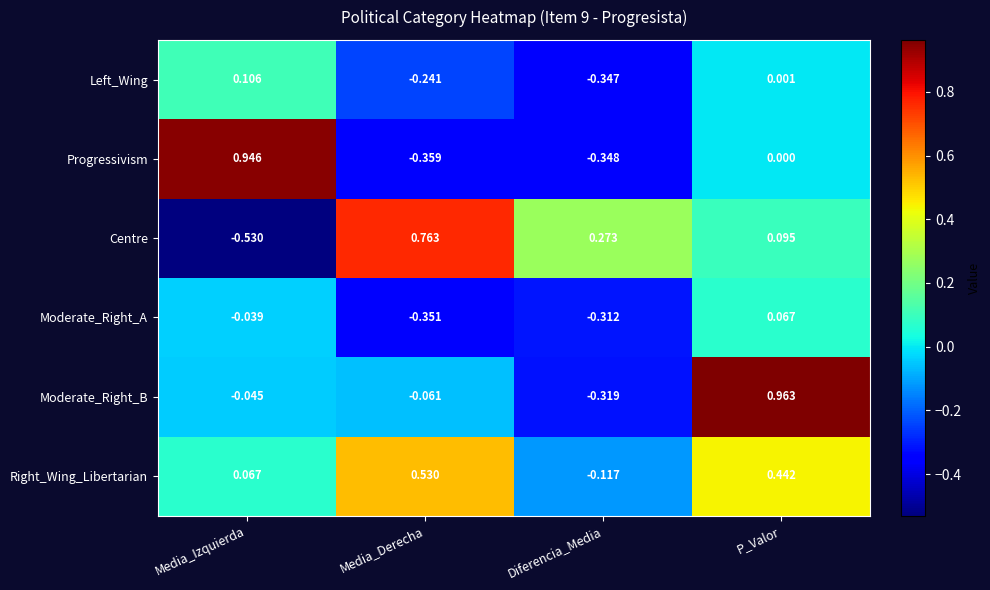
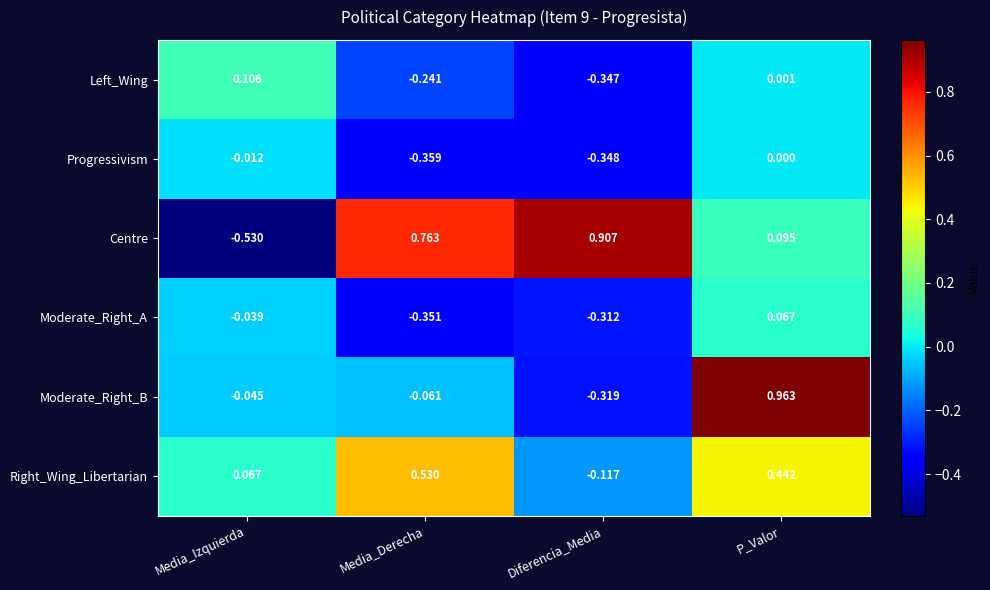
  {
    "Left_Wing": {
      "Media_Izquierda": 0.106,
      "Media_Derecha": -0.241,
      "Diferencia_Media": -0.347,
      "P_Valor": 0.001
    },
    "Progressivism": {
-     "Media_Izquierda": 0.946,
+     "Media_Izquierda": -0.012,
      "Media_Derecha": -0.359,
      "Diferencia_Media": -0.348,
      "P_Valor": 0.000
    },
    "Centre": {
      "Media_Izquierda": -0.530,
      "Media_Derecha": 0.763,
-     "Diferencia_Media": 0.273,
+     "Diferencia_Media": 0.907,
      "P_Valor": 0.095
    },
    "Moderate_Right_A": {
      "Media_Izquierda": -0.039,
      "Media_Derecha": -0.351,
      "Diferencia_Media": -0.312,
      "P_Valor": 0.067
    },
    "Moderate_Right_B": {
      "Media_Izquierda": -0.045,
      "Media_Derecha": -0.061,
      "Diferencia_Media": -0.319,
      "P_Valor": 0.963
    },
    "Right_Wing_Libertarian": {
      "Media_Izquierda": 0.067,
      "Media_Derecha": 0.530,
      "Diferencia_Media": -0.117,
      "P_Valor": 0.442
    }
  }
